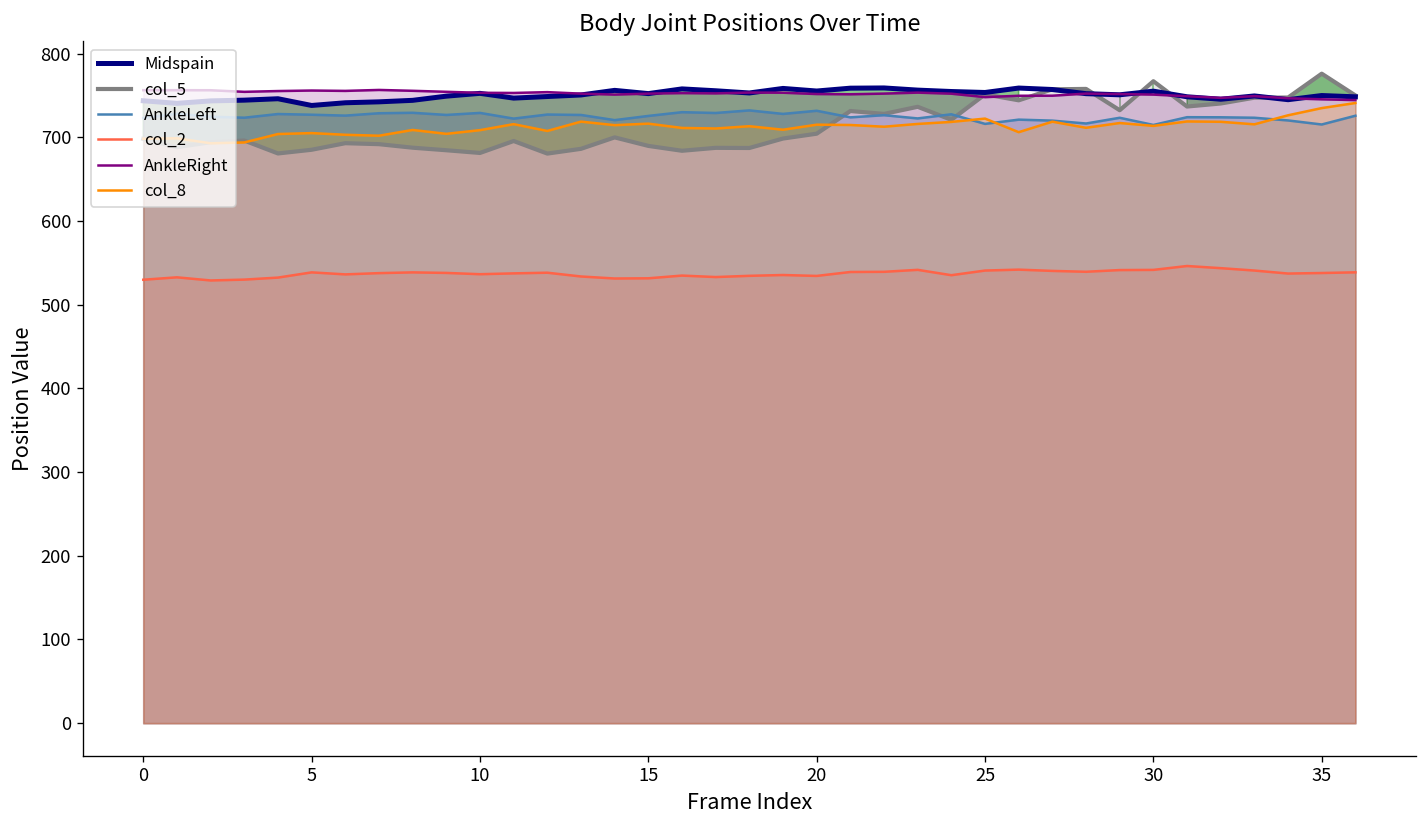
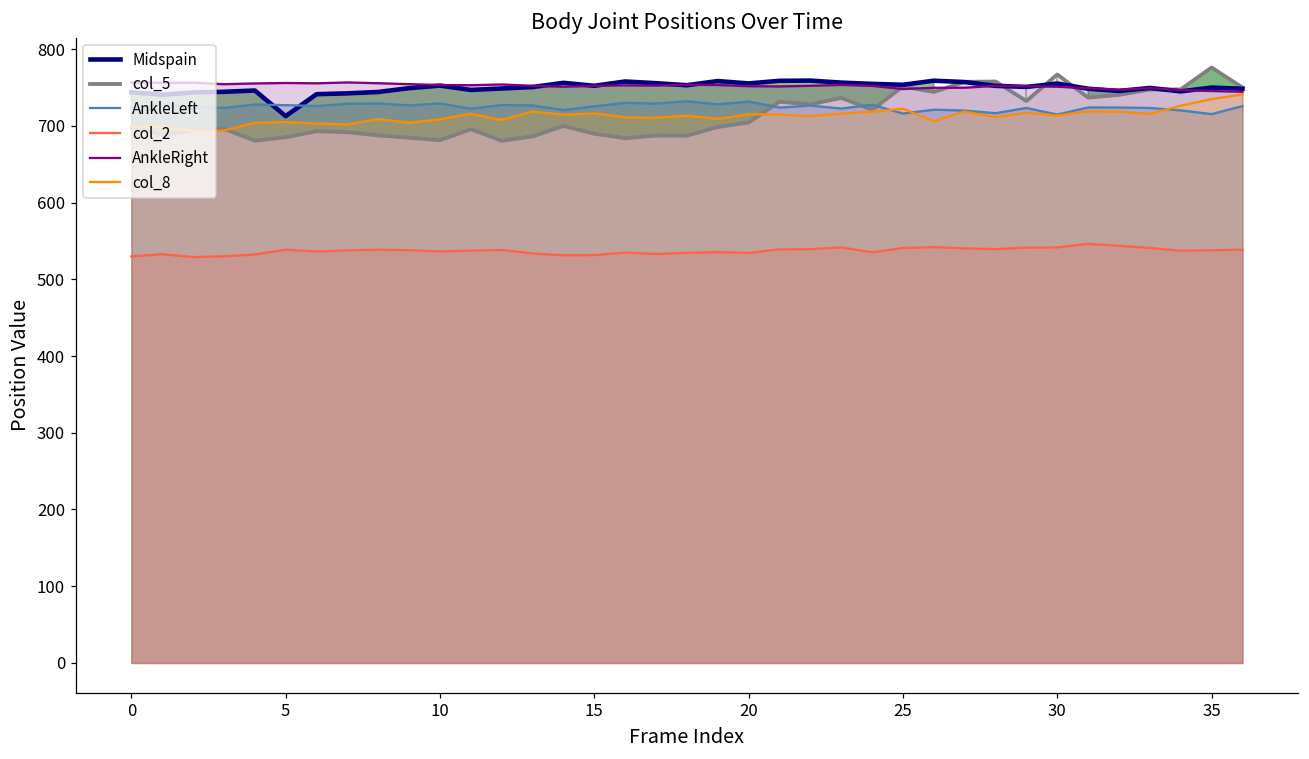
  {
    "Midspain": {
-     "5": 740,
+     "5": 710,
      "30": 760,
      "35": 750
    }
  }
